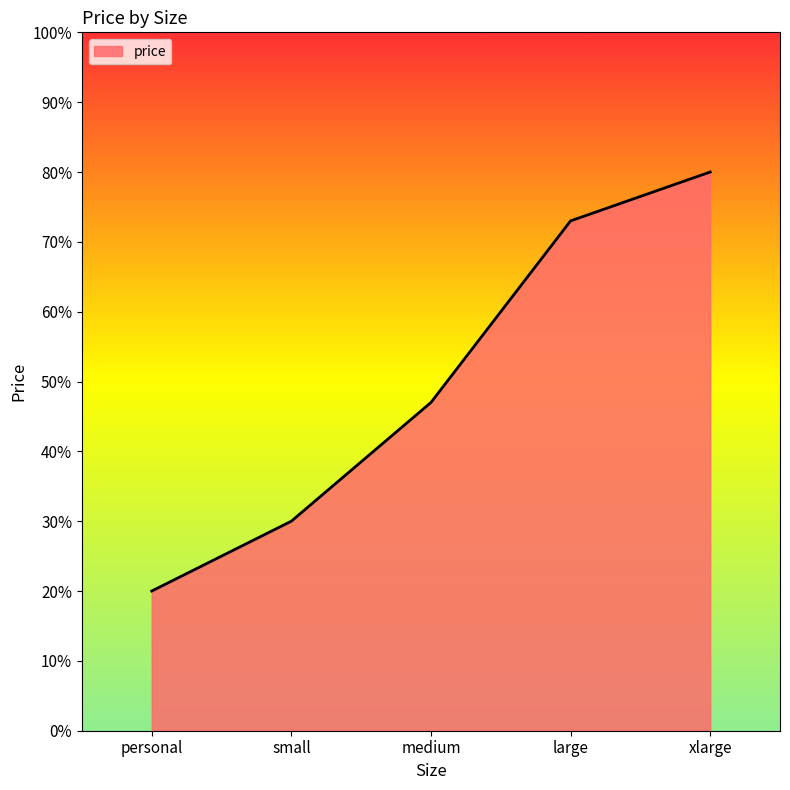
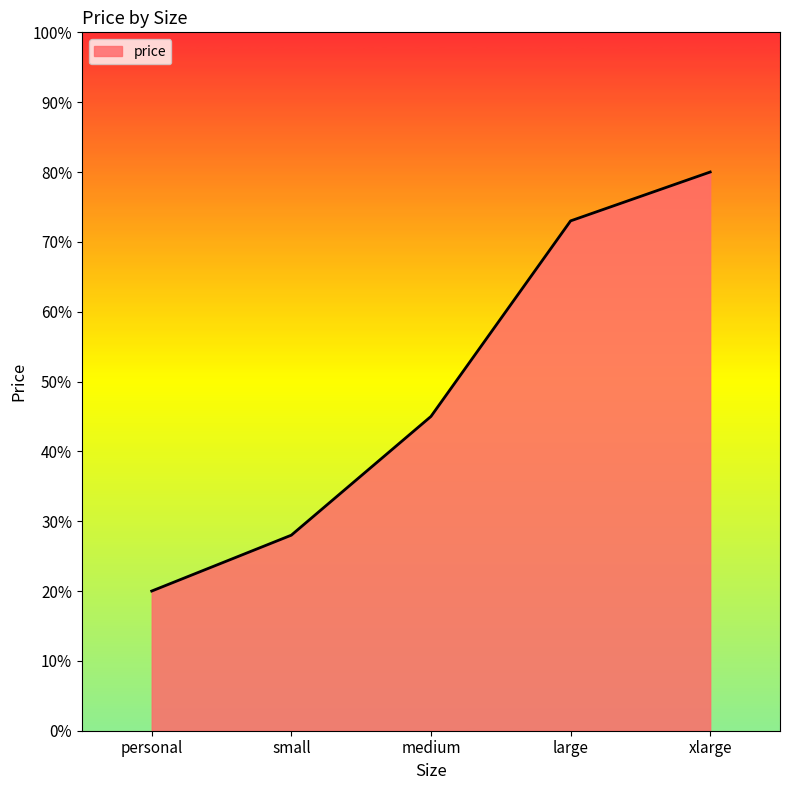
  {
    "personal": "20%",
-   "small": "30%",
-   "medium": "47%",
+   "small": "28%",
+   "medium": "45%",
    "large": "73%",
    "xlarge": "80%"
  }
